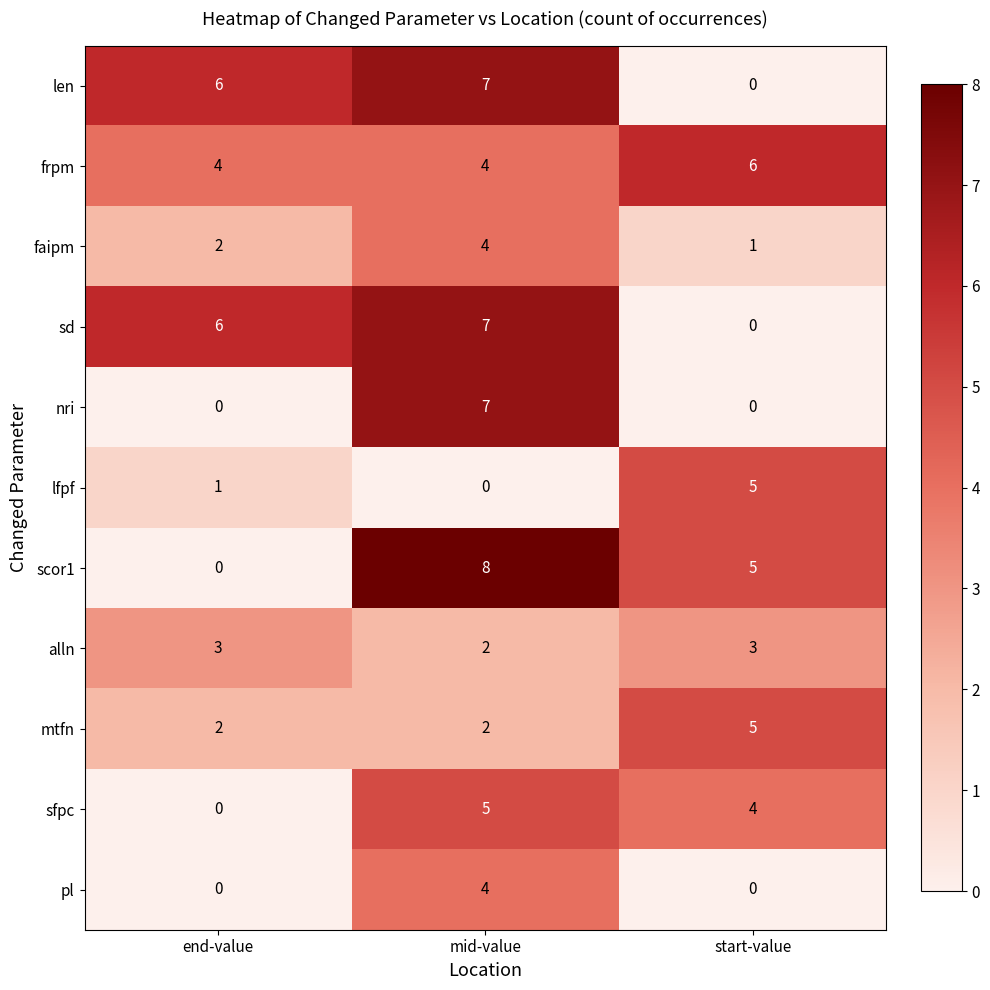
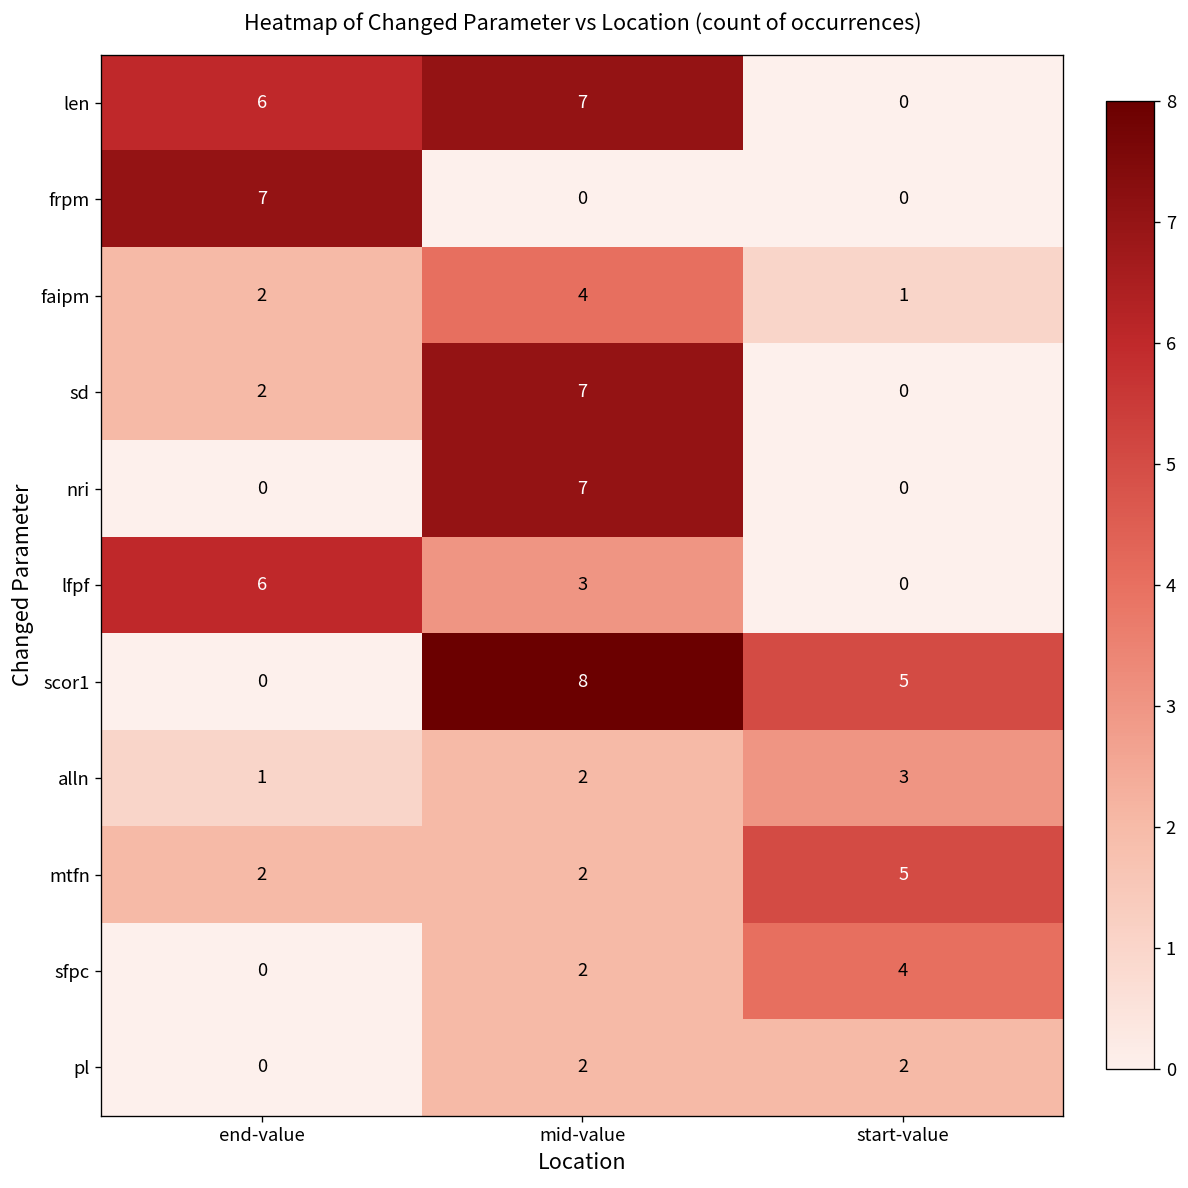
  {
    "len": {
      "end-value": 6,
      "mid-value": 7,
      "start-value": 0
    },
    "frpm": {
-     "end-value": 4,
-     "mid-value": 4,
-     "start-value": 6
+     "end-value": 7,
+     "mid-value": 0,
+     "start-value": 0
    },
    "faipm": {
      "end-value": 2,
      "mid-value": 4,
      "start-value": 1
    },
    "sd": {
-     "end-value": 6,
+     "end-value": 2,
      "mid-value": 7,
      "start-value": 0
    },
    "nri": {
      "end-value": 0,
      "mid-value": 7,
      "start-value": 0
    },
    "lfpf": {
-     "end-value": 1,
-     "mid-value": 0,
-     "start-value": 5
+     "end-value": 6,
+     "mid-value": 3,
+     "start-value": 0
    },
    "scor1": {
      "end-value": 0,
      "mid-value": 8,
      "start-value": 5
    },
    "alln": {
-     "end-value": 3,
+     "end-value": 1,
      "mid-value": 2,
      "start-value": 3
    },
    "mtfn": {
      "end-value": 2,
      "mid-value": 2,
      "start-value": 5
    },
    "sfpc": {
      "end-value": 0,
-     "mid-value": 5,
+     "mid-value": 2,
      "start-value": 4
    },
    "pl": {
      "end-value": 0,
-     "mid-value": 4,
-     "start-value": 0
+     "mid-value": 2,
+     "start-value": 2
    }
  }
